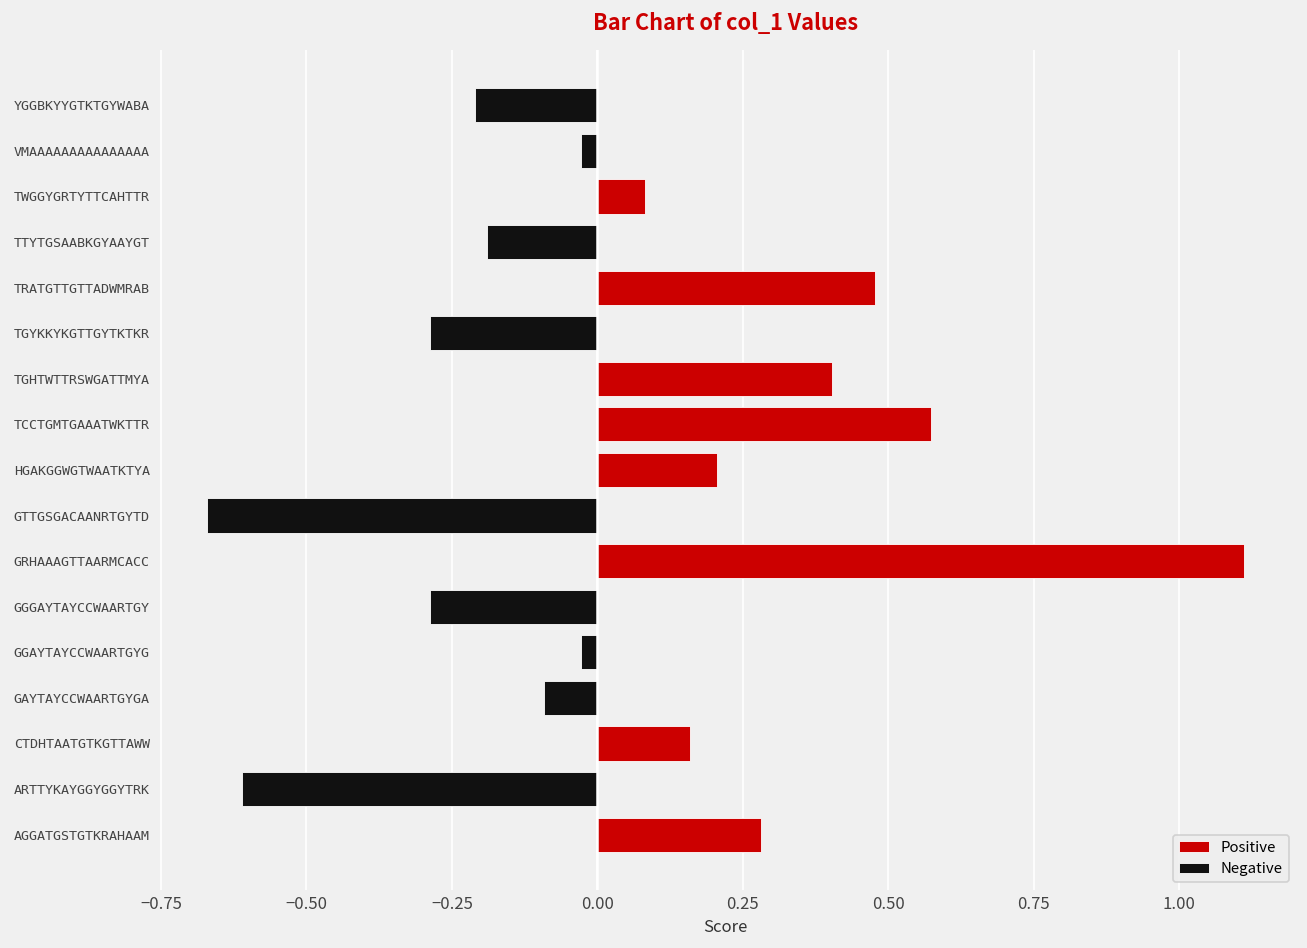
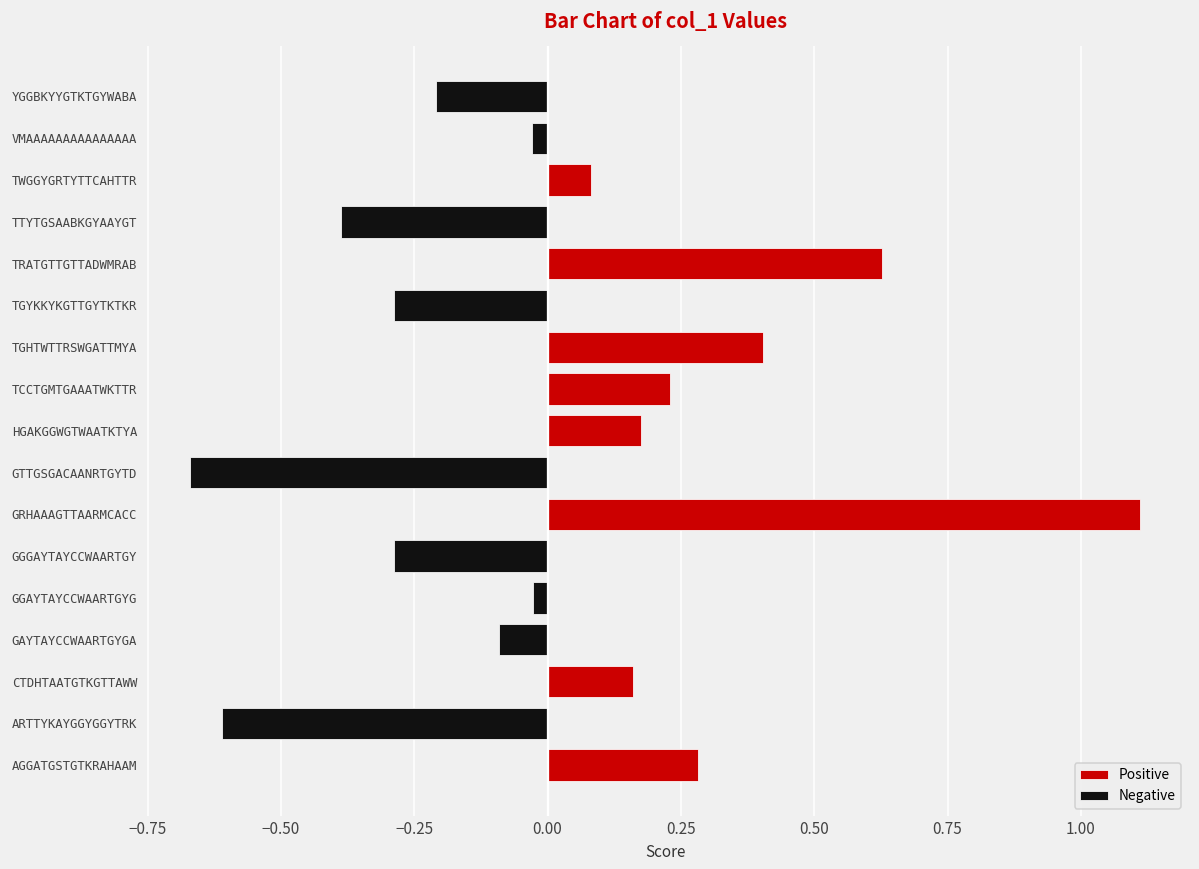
  {
    "YGGBKYYGTKTGYWABA": -0.21,
    "VMAAAAAAAAAAAAAAA": -0.03,
    "TWGGYGRTYTTCAHTTR": 0.08,
-   "TTYTGSAABKGYAAYGT": -0.19,
-   "TRATGTTGTTADWMRAB": 0.48,
+   "TTYTGSAABKGYAAYGT": -0.39,
+   "TRATGTTGTTADWMRAB": 0.63,
    "TGYKKYKGTTGYTKTKR": -0.29,
    "TGHTWTTRSWGATTMYA": 0.40,
-   "TCCTGMTGAAATWKTTR": 0.57,
-   "HGAKGGWGTWAATKTYA": 0.21,
+   "TCCTGMTGAAATWKTTR": 0.23,
+   "HGAKGGWGTWAATKTYA": 0.17,
    "GTTGSGACAANRTGYTD": -0.67,
    "GRHAAAGTTAARMCACC": 1.11,
    "GGGAYTAYCCWAARTGY": -0.29,
    "GGAYTAYCCWAARTGYG": -0.03,
    "GAYTAYCCWAARTGYGA": -0.09,
    "CTDHTAATGTKGTTAWW": 0.16,
    "ARTTYKAYGGYGGYTRK": -0.61,
    "AGGATGSTGTKRAHAAM": 0.28
  }
